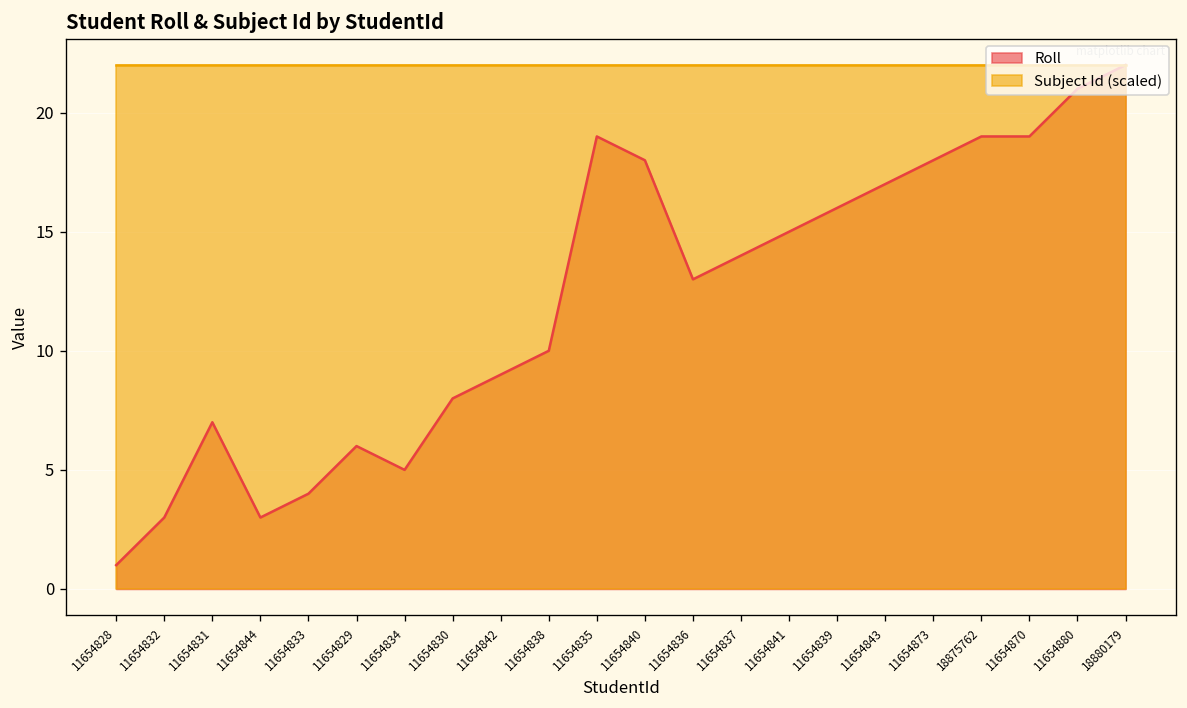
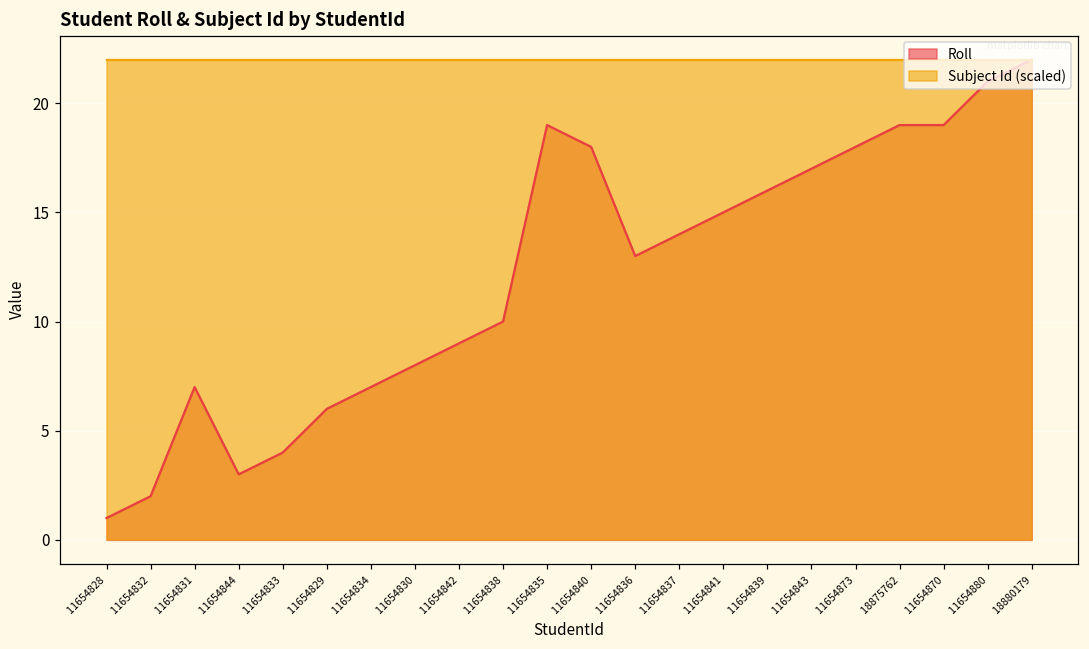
  {
    "Roll": {
      "11654828": 1,
-     "11654832": 3,
+     "11654832": 2,
      "11654831": 7,
      "11654844": 3,
      "11654833": 4,
      "11654829": 6,
-     "11654834": 5,
+     "11654834": 7,
      "11654830": 8,
      "11654842": 9,
      "11654838": 10,
      "11654835": 19,
      "11654840": 18,
      "11654836": 13,
      "11654837": 14,
      "11654841": 15,
      "11654839": 16,
      "11654843": 17,
      "11654873": 18,
      "18875762": 19,
      "11654870": 19
    },
    "Subject Id (scaled)": {
      "11654828": 22,
      "11654832": 22,
      "11654831": 22,
      "11654844": 22,
      "11654833": 22,
      "11654829": 22,
      "11654834": 22,
      "11654830": 22,
      "11654842": 22,
      "11654838": 22,
      "11654835": 22,
      "11654840": 22,
      "11654836": 22,
      "11654837": 22,
      "11654841": 22,
      "11654839": 22,
      "11654843": 22,
      "11654873": 22,
      "18875762": 22
    }
  }
